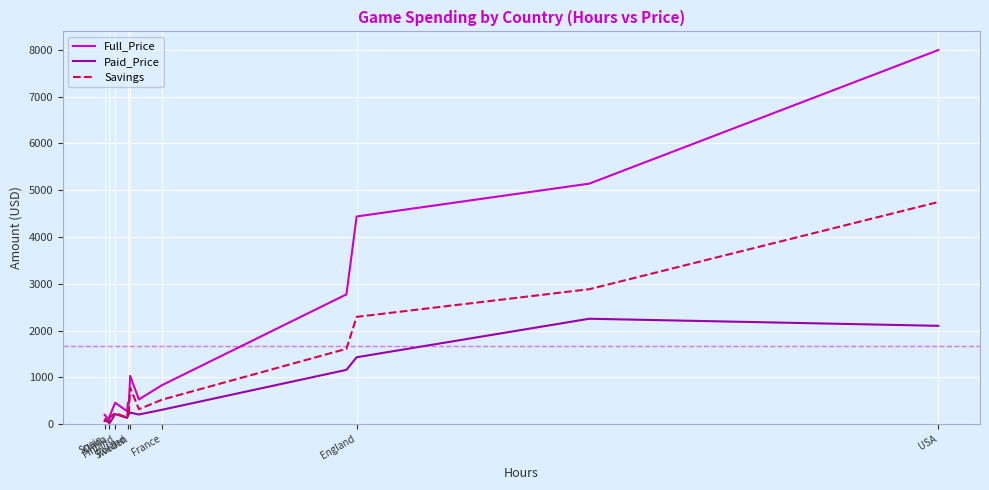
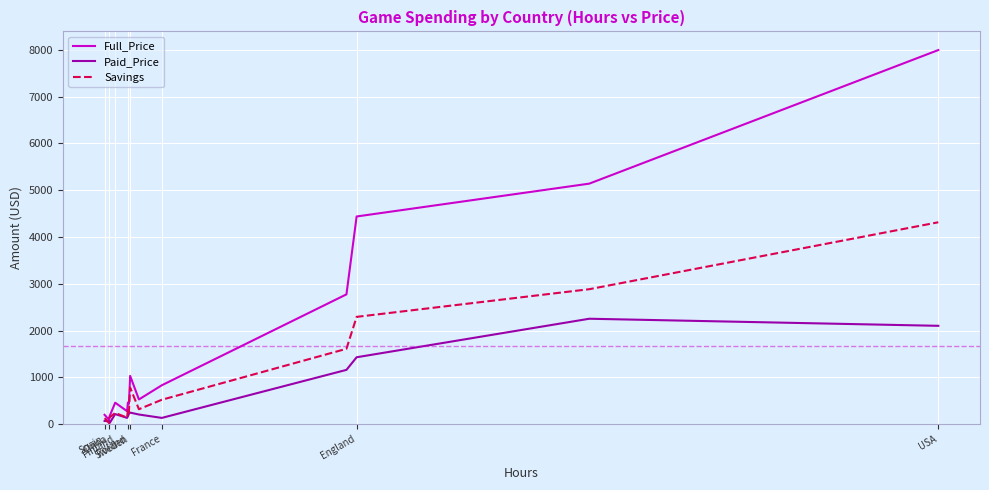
  {
    "Full_Price": {
      "Spain": 200,
      "Finland": 500,
      "Poland": 500,
      "Sweden": 1000,
      "France": 800,
      "England": 4400,
      "USA": 8000
    },
    "Paid_Price": {
      "Spain": 100,
-     "France": 300,
+     "France": 100,
      "England": 1400,
      "USA": 2100
    },
    "Savings": {
      "Spain": 100,
      "Sweden": 800,
      "France": 500,
      "England": 2300,
-     "USA": 4700
+     "USA": 4300
    }
  }
